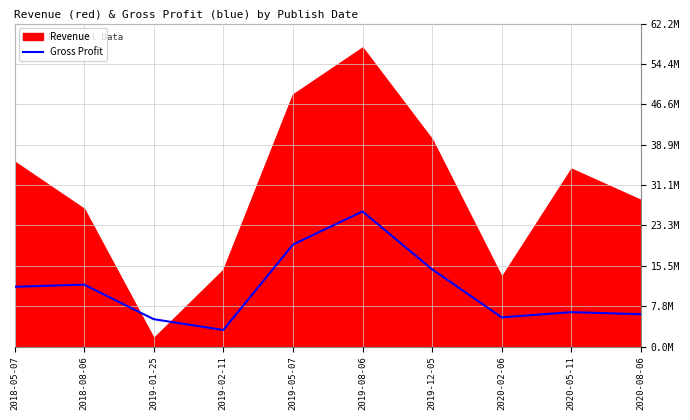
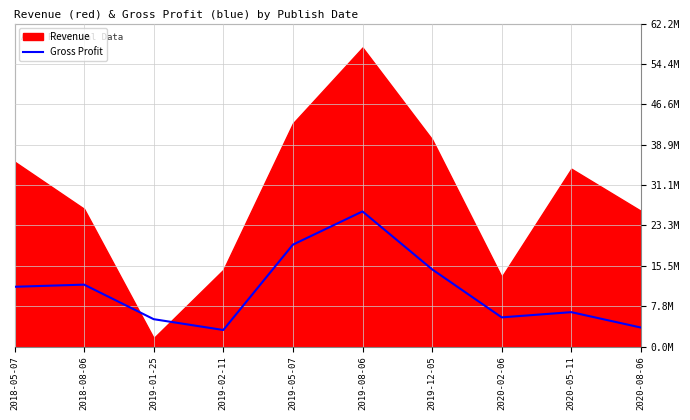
  {
    "Gross Profit": {
      "2018-05-07": 12000000,
      "2018-08-06": 12000000,
      "2019-01-25": 5000000,
      "2019-02-11": 3000000,
      "2019-05-07": 20000000,
      "2019-08-06": 26000000,
      "2019-12-05": 15000000,
      "2020-02-06": 6000000,
      "2020-05-11": 7000000,
-     "2020-08-06": 6000000
+     "2020-08-06": 4000000
    },
    "Revenue": {
      "2018-05-07": 36000000,
      "2018-08-06": 27000000,
      "2019-01-25": 2000000,
      "2019-02-11": 15000000,
-     "2019-05-07": 49000000,
+     "2019-05-07": 43000000,
      "2019-08-06": 58000000,
      "2019-12-05": 40000000,
      "2020-02-06": 13000000,
      "2020-05-11": 34000000,
-     "2020-08-06": 28000000
+     "2020-08-06": 26000000
    }
  }
